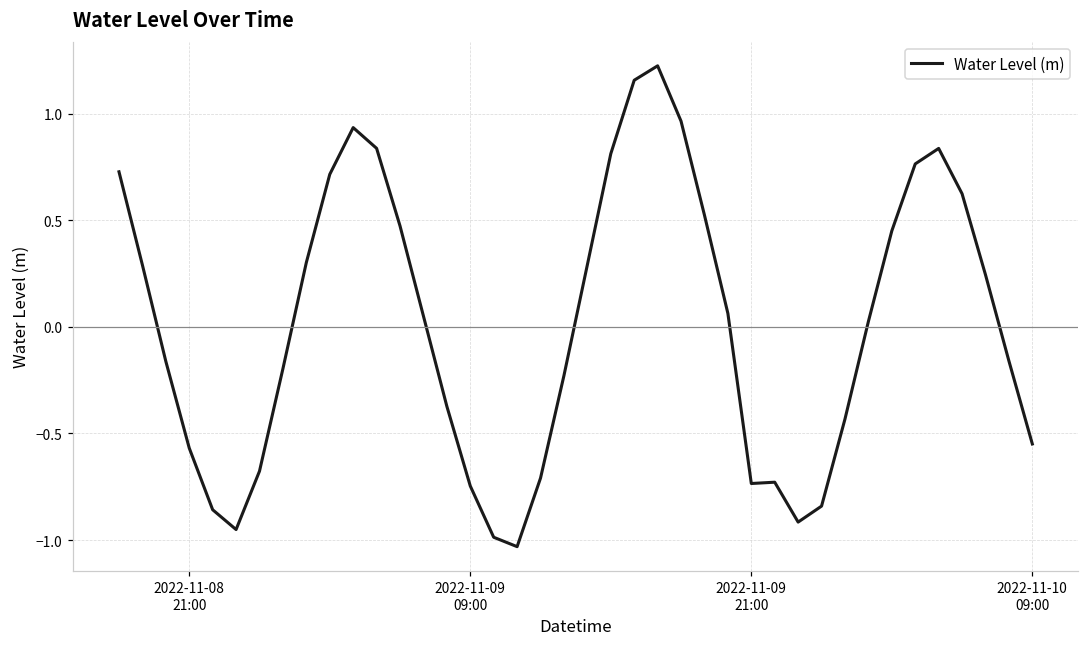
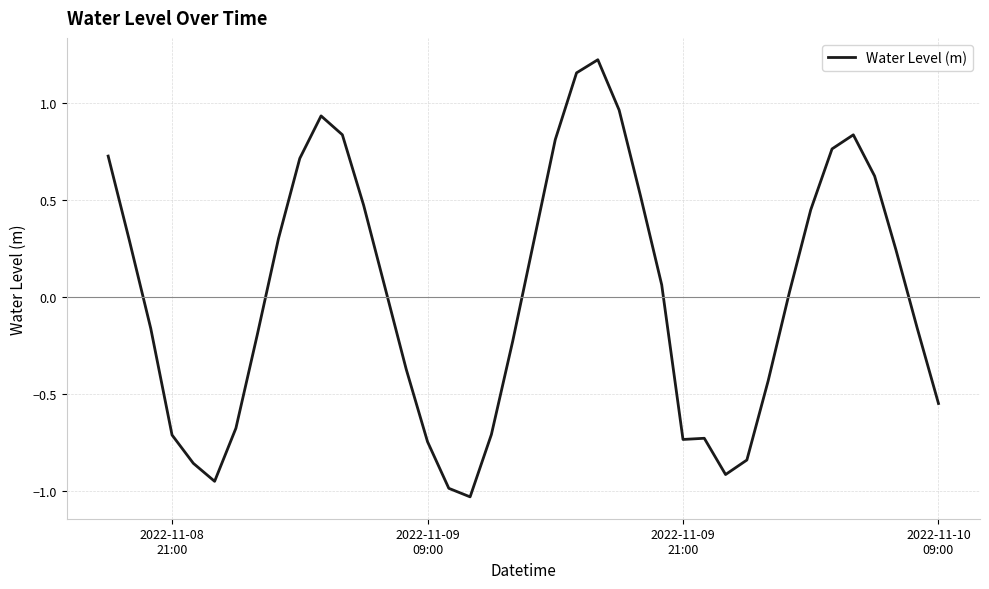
  {
-   "2022-11-08 21:00": -0.57,
+   "2022-11-08 21:00": -0.71,
    "2022-11-09 09:00": -0.75,
    "2022-11-09 21:00": -0.73,
    "2022-11-10 09:00": -0.55
  }
